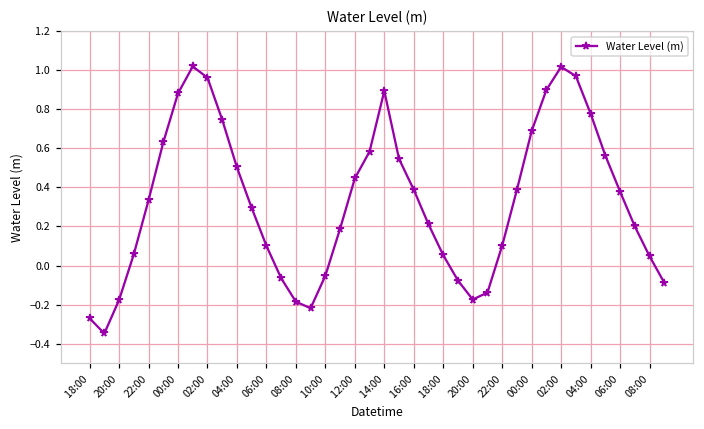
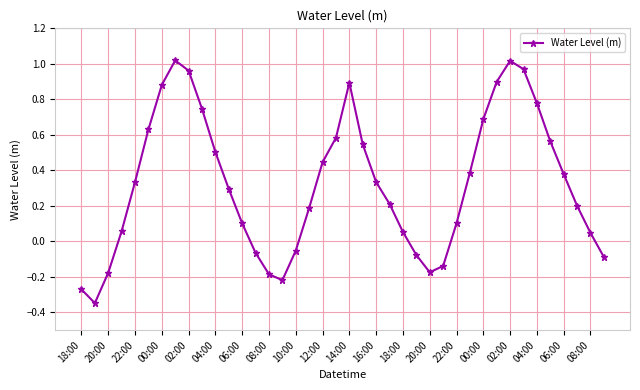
  {
    "10:00": -0.05,
    "12:00": 0.45,
    "14:00": 0.89,
-   "16:00": 0.39
+   "16:00": 0.33
  }
